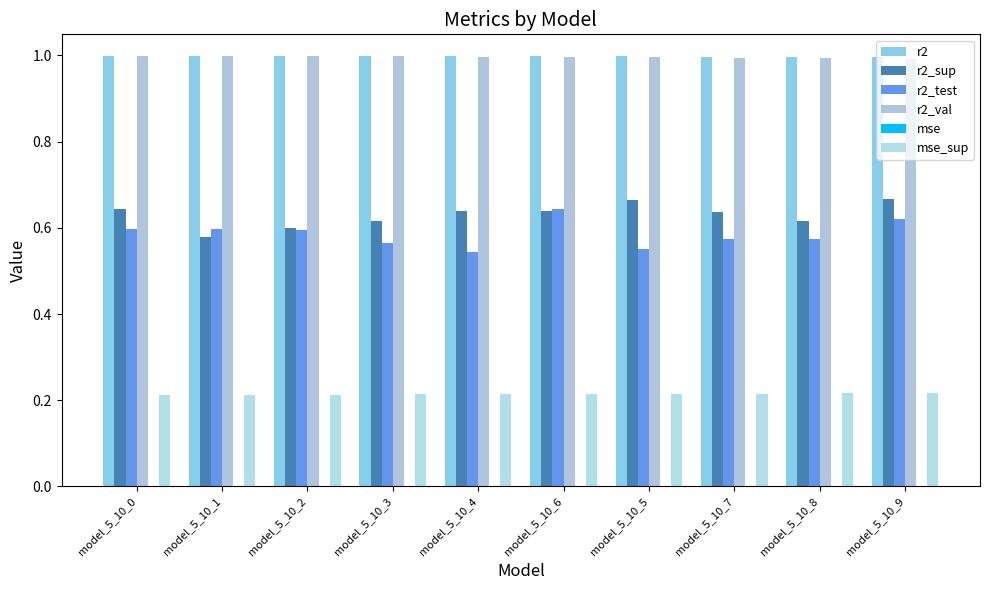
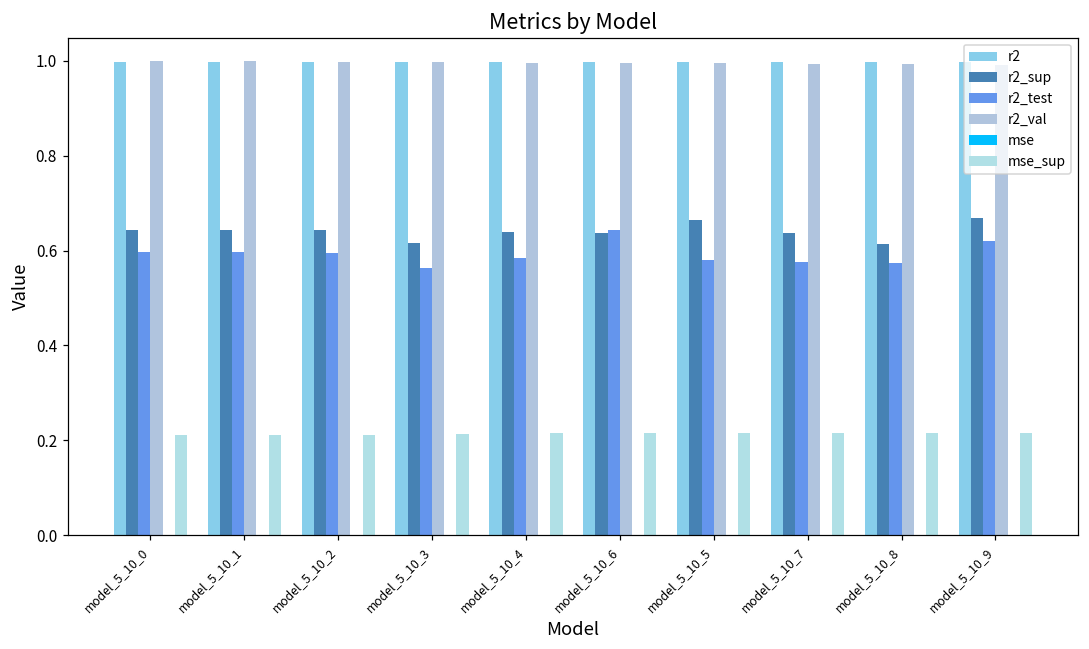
  {
    "r2_sup": {
      "model_5_10_0": 0.64,
-     "model_5_10_1": 0.58,
-     "model_5_10_2": 0.60,
+     "model_5_10_1": 0.64,
+     "model_5_10_2": 0.64,
      "model_5_10_3": 0.62,
      "model_5_10_4": 0.64,
      "model_5_10_6": 0.64,
      "model_5_10_5": 0.66,
      "model_5_10_7": 0.64,
      "model_5_10_8": 0.62,
      "model_5_10_9": 0.67
    },
    "r2_test": {
      "model_5_10_0": 0.60,
      "model_5_10_1": 0.60,
      "model_5_10_2": 0.60,
      "model_5_10_3": 0.56,
-     "model_5_10_4": 0.54,
+     "model_5_10_4": 0.58,
      "model_5_10_6": 0.64,
-     "model_5_10_5": 0.55,
+     "model_5_10_5": 0.58,
      "model_5_10_7": 0.58,
      "model_5_10_8": 0.57,
      "model_5_10_9": 0.62
    }
  }
